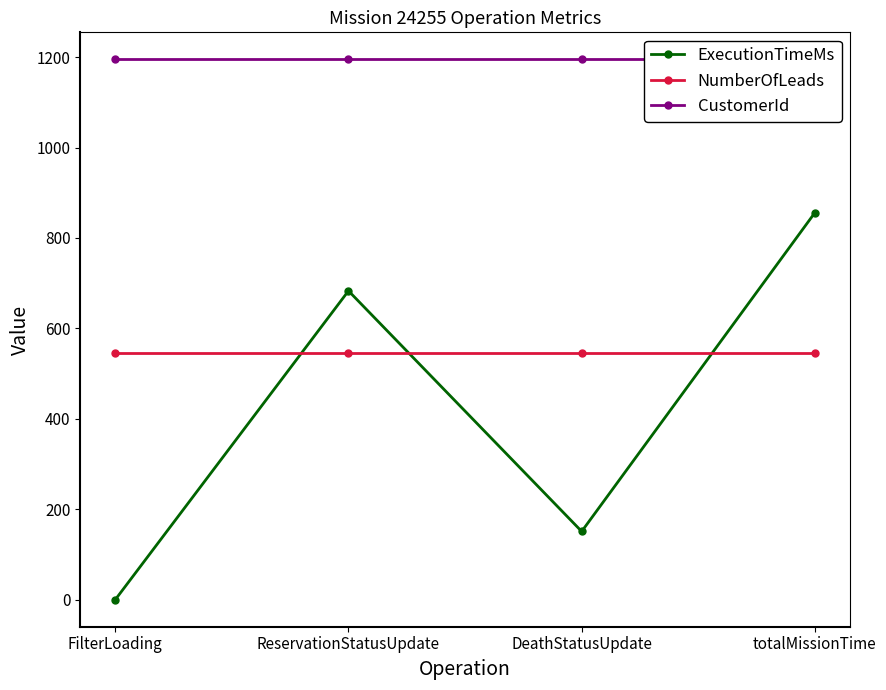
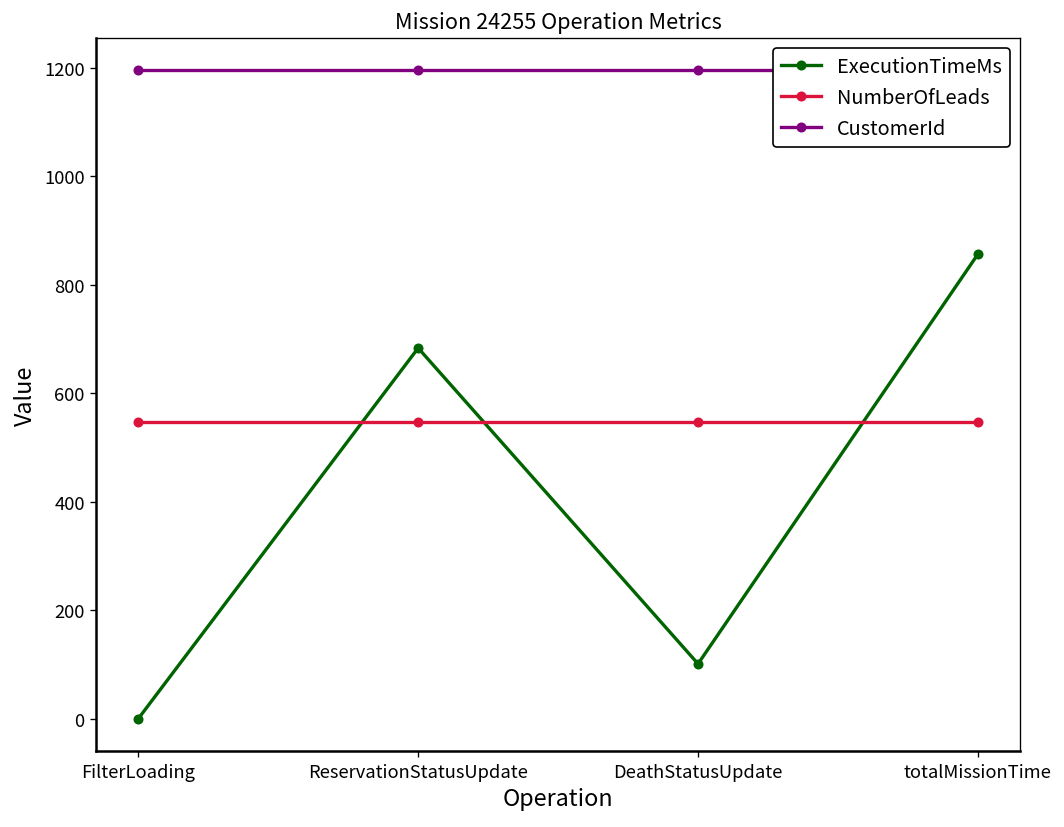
  {
    "ExecutionTimeMs": {
      "FilterLoading": 0,
      "ReservationStatusUpdate": 680,
-     "DeathStatusUpdate": 150,
+     "DeathStatusUpdate": 100,
      "totalMissionTime": 860
    },
    "NumberOfLeads": {
      "FilterLoading": 550,
      "ReservationStatusUpdate": 550,
      "DeathStatusUpdate": 550,
      "totalMissionTime": 550
    },
    "CustomerId": {
      "FilterLoading": 1200,
      "ReservationStatusUpdate": 1200,
      "DeathStatusUpdate": 1200
    }
  }
